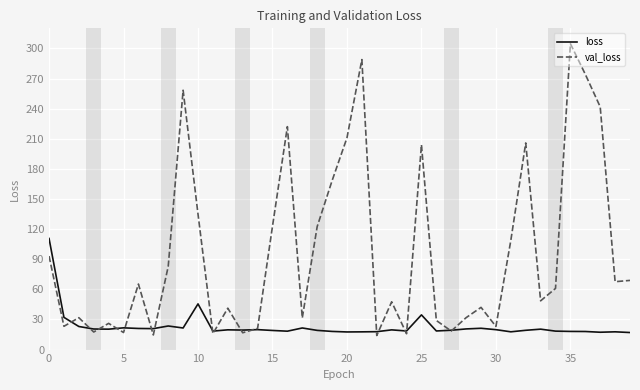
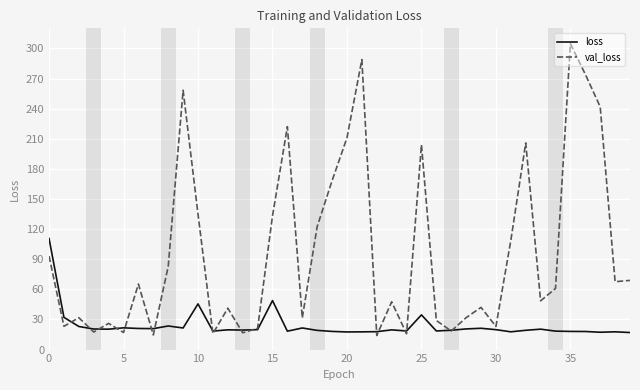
  {
    "loss": {
      "0": 111,
      "5": 22,
      "10": 46,
-     "15": 19,
+     "15": 49,
      "20": 18,
      "25": 35,
      "30": 20,
      "35": 18
    },
    "val_loss": {
      "0": 93,
      "5": 17,
      "10": 135,
-     "15": 123,
+     "15": 133,
      "20": 211,
      "25": 204,
      "30": 23
    }
  }
